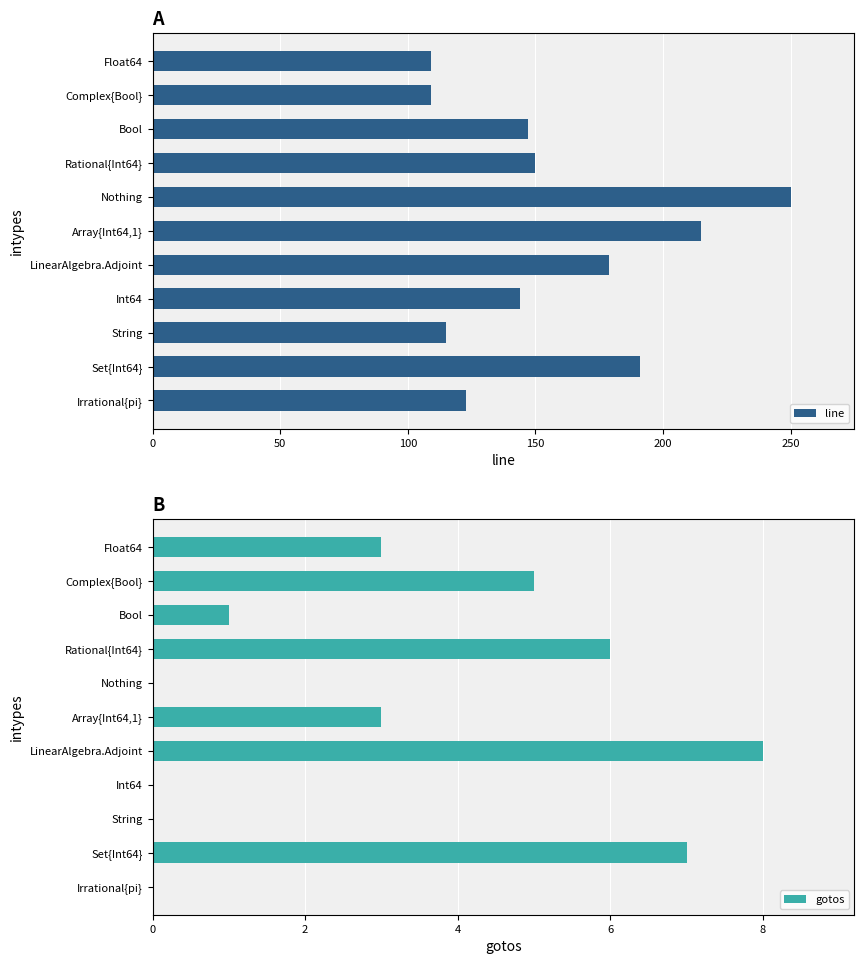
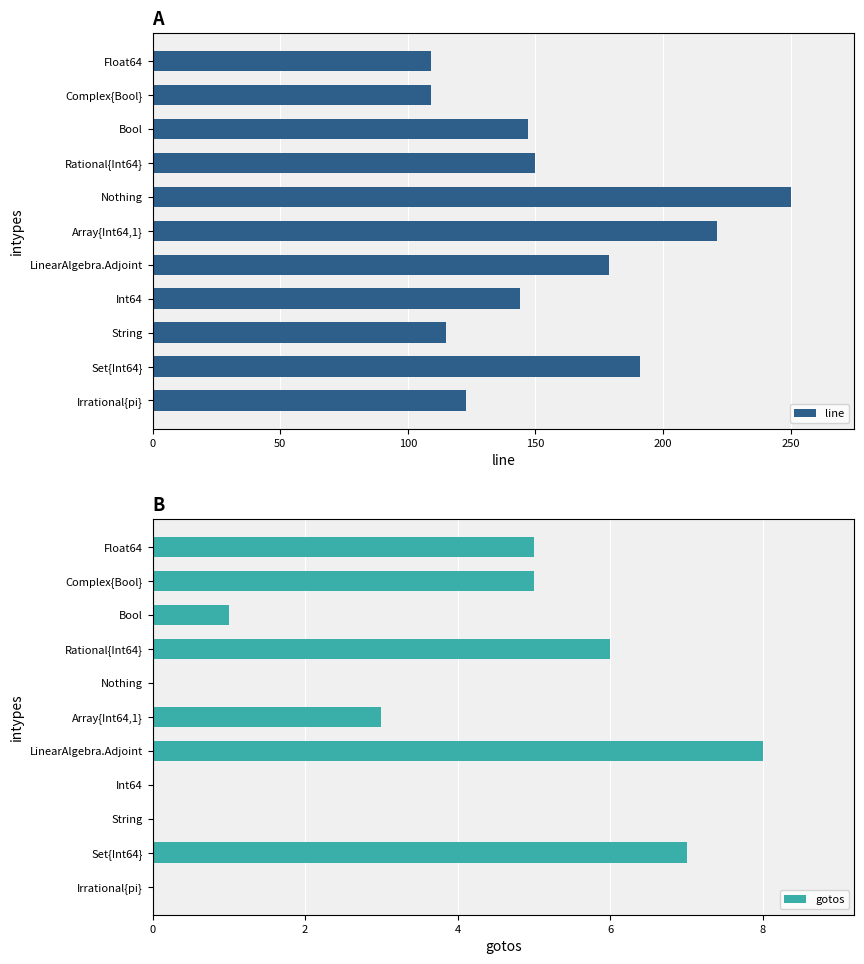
  {
    "A": {
      "Float64": 109,
      "Complex{Bool}": 109,
      "Bool": 147,
      "Rational{Int64}": 150,
      "Nothing": 250,
-     "Array{Int64,1}": 215,
+     "Array{Int64,1}": 221,
      "LinearAlgebra.Adjoint": 179,
      "Int64": 144,
      "String": 115,
      "Set{Int64}": 191,
      "Irrational{pi}": 123
    },
    "B": {
-     "Float64": 3,
+     "Float64": 5,
      "Complex{Bool}": 5,
      "Bool": 1,
      "Rational{Int64}": 6,
      "Nothing": 0,
      "Array{Int64,1}": 3,
      "LinearAlgebra.Adjoint": 8,
      "Int64": 0,
      "String": 0,
      "Set{Int64}": 7,
      "Irrational{pi}": 0
    }
  }
